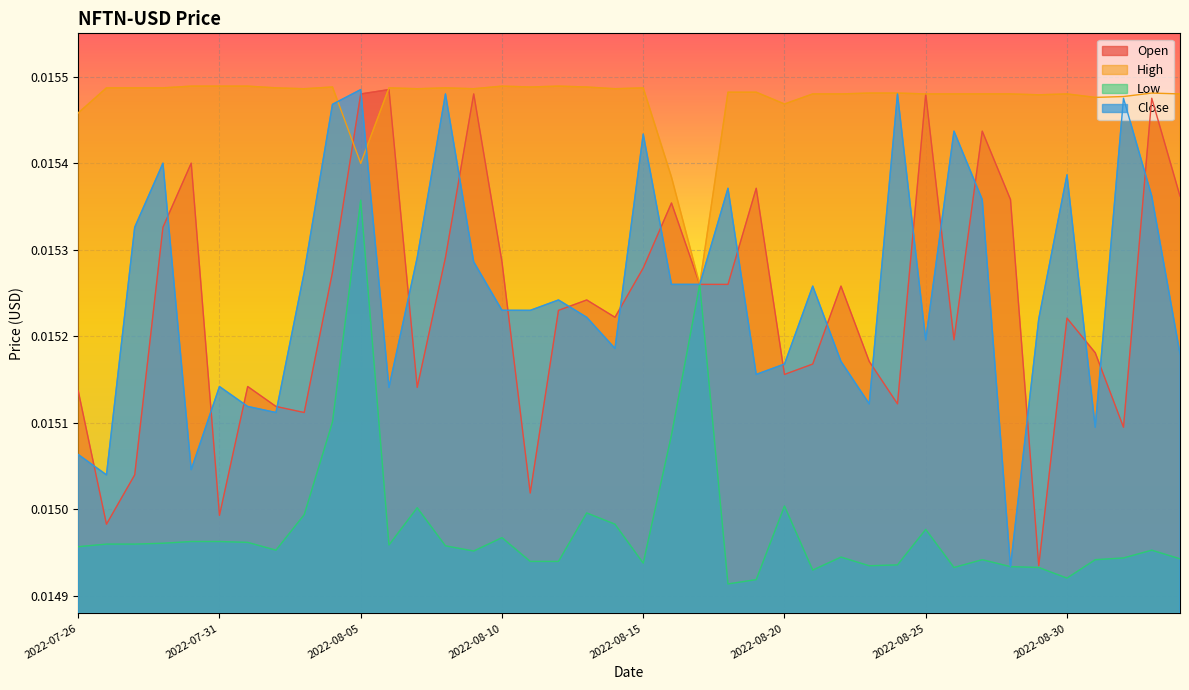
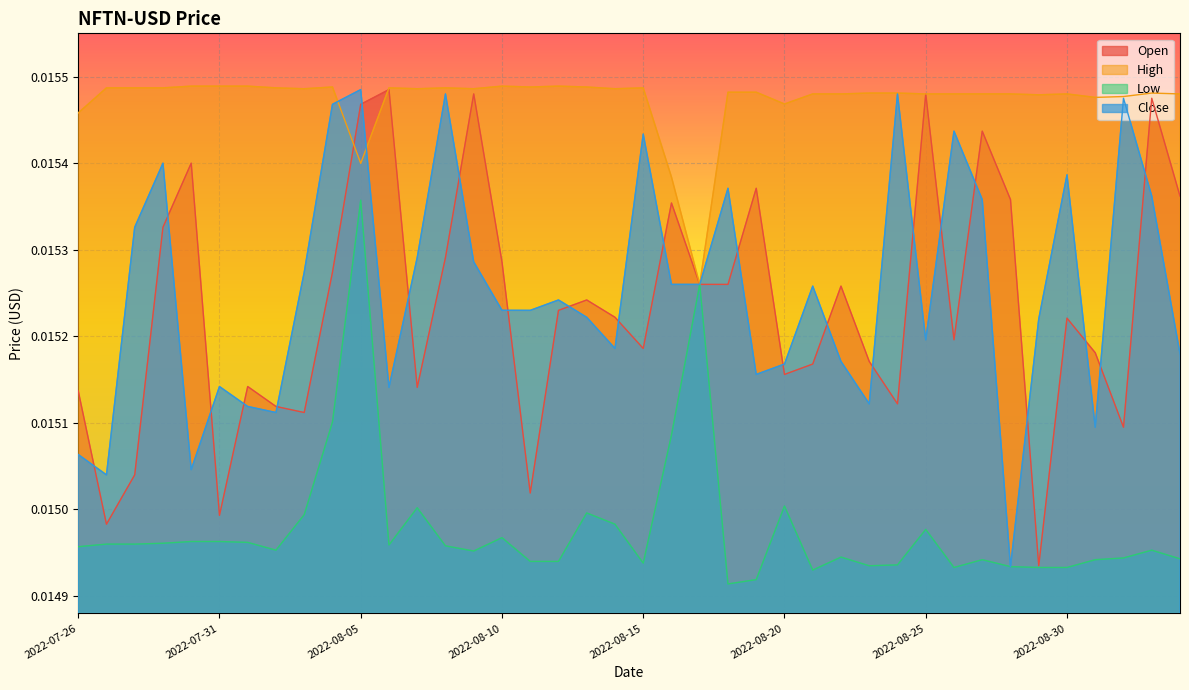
  {
    "Open": {
      "2022-07-26": 0.01514,
      "2022-07-31": 0.01499,
-     "2022-08-05": 0.01548,
+     "2022-08-05": 0.01547,
      "2022-08-10": 0.01529,
-     "2022-08-15": 0.01528,
+     "2022-08-15": 0.01519,
      "2022-08-20": 0.01516,
      "2022-08-30": 0.01522
    },
    "High": {
      "2022-07-26": 0.01546,
      "2022-07-31": 0.01549,
      "2022-08-05": 0.01540,
      "2022-08-10": 0.01549,
      "2022-08-15": 0.01549,
      "2022-08-20": 0.01547,
      "2022-08-30": 0.01548
    },
    "Low": {
      "2022-07-26": 0.01496,
      "2022-07-31": 0.01496,
      "2022-08-05": 0.01536,
      "2022-08-10": 0.01497,
      "2022-08-15": 0.01494,
      "2022-08-20": 0.01500,
      "2022-08-25": 0.01498,
-     "2022-08-30": 0.01492
+     "2022-08-30": 0.01493
    },
    "Close": {
      "2022-07-26": 0.01506,
      "2022-07-31": 0.01514,
      "2022-08-05": 0.01548,
      "2022-08-10": 0.01523,
      "2022-08-15": 0.01543,
      "2022-08-20": 0.01517,
      "2022-08-25": 0.01520,
      "2022-08-30": 0.01539
    }
  }
